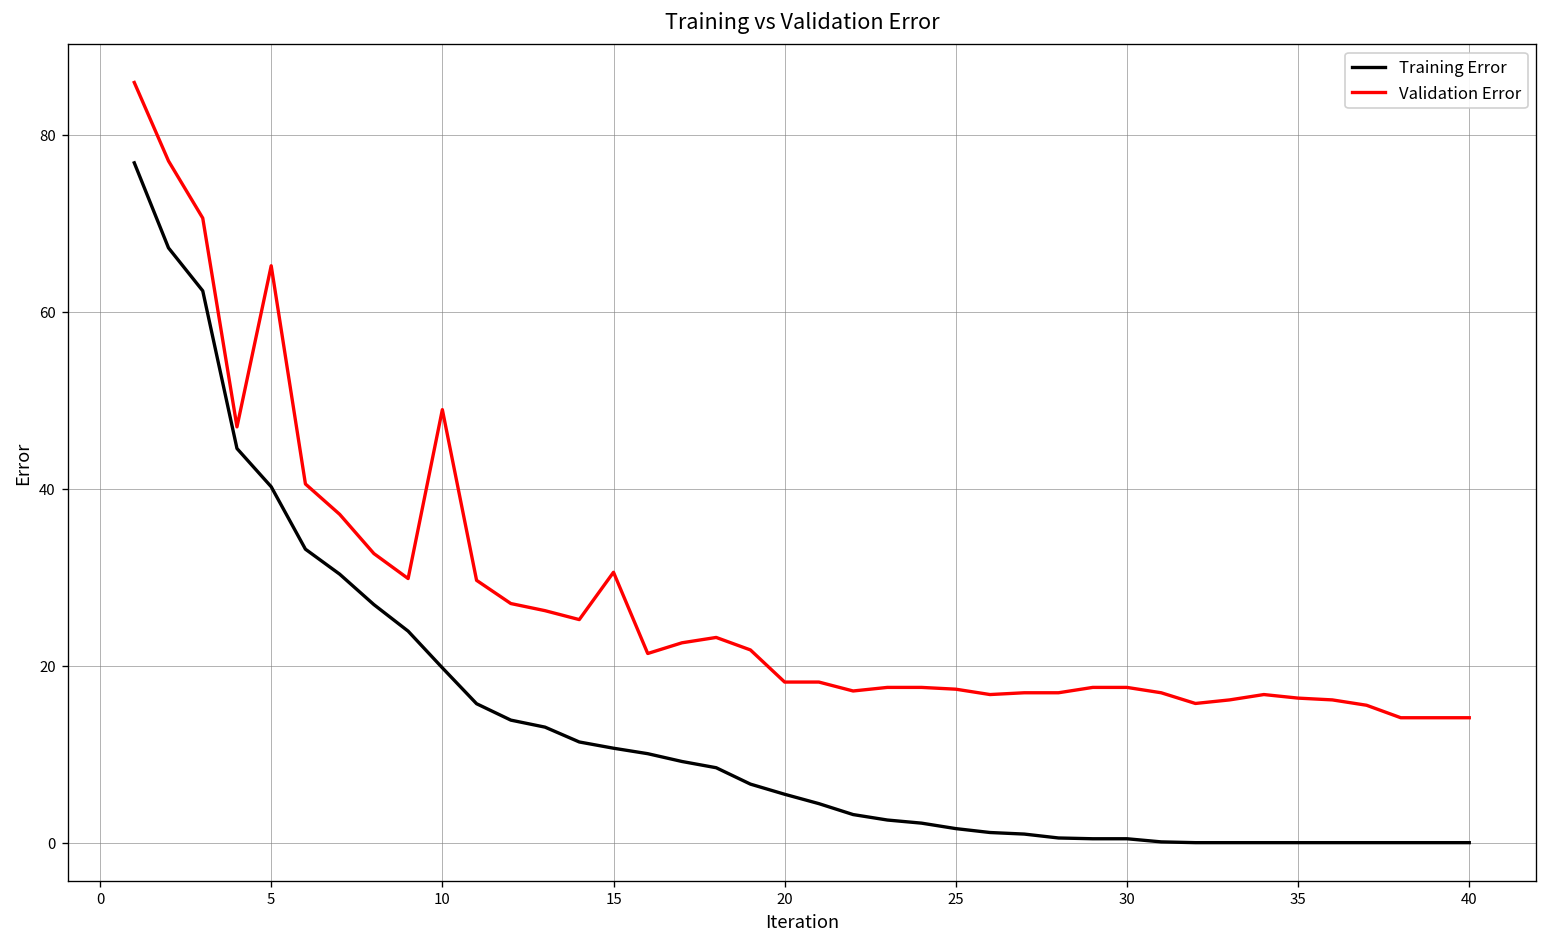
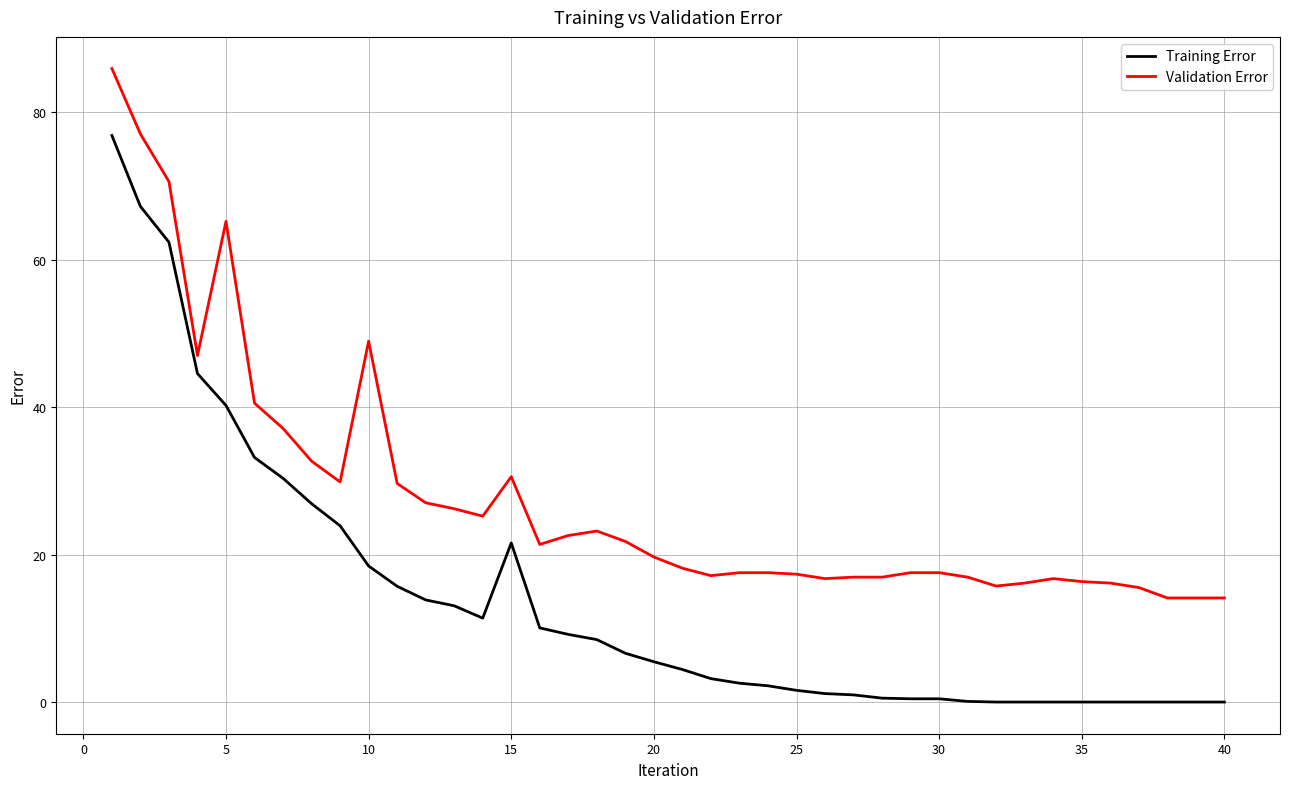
  {
    "Training Error": {
      "5": 40,
-     "10": 20,
-     "15": 11,
+     "10": 18,
+     "15": 22,
      "20": 5,
      "25": 2,
      "30": 0,
      "35": 0,
      "40": 0
    },
    "Validation Error": {
      "5": 65,
      "10": 49,
      "15": 31,
-     "20": 18,
+     "20": 20,
      "25": 17,
      "30": 18,
      "35": 16,
      "40": 14
    }
  }
